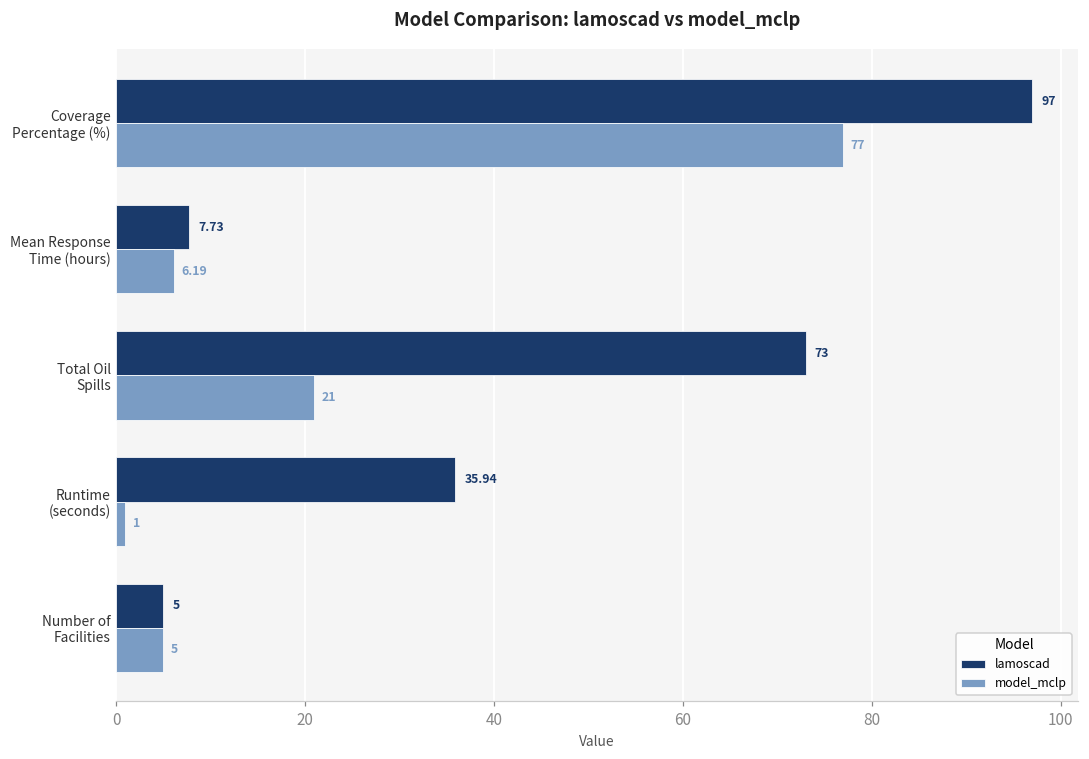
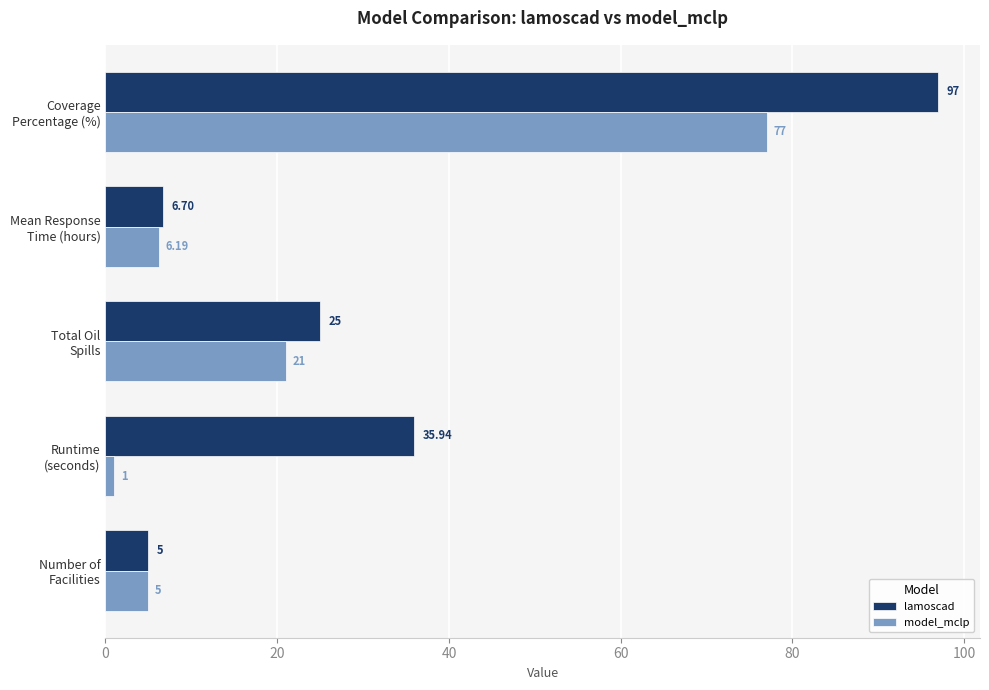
  {
    "lamoscad": {
      "Coverage Percentage (%)": 97,
-     "Mean Response Time (hours)": 7.73,
-     "Total Oil Spills": 73,
+     "Mean Response Time (hours)": 6.70,
+     "Total Oil Spills": 25,
      "Runtime (seconds)": 35.94,
      "Number of Facilities": 5
    },
    "model_mclp": {
      "Coverage Percentage (%)": 77,
      "Mean Response Time (hours)": 6.19,
      "Total Oil Spills": 21,
      "Runtime (seconds)": 1,
      "Number of Facilities": 5
    }
  }
